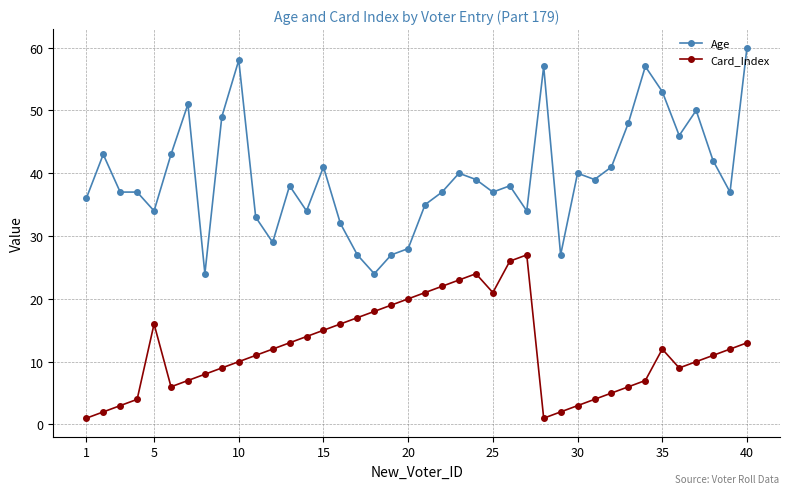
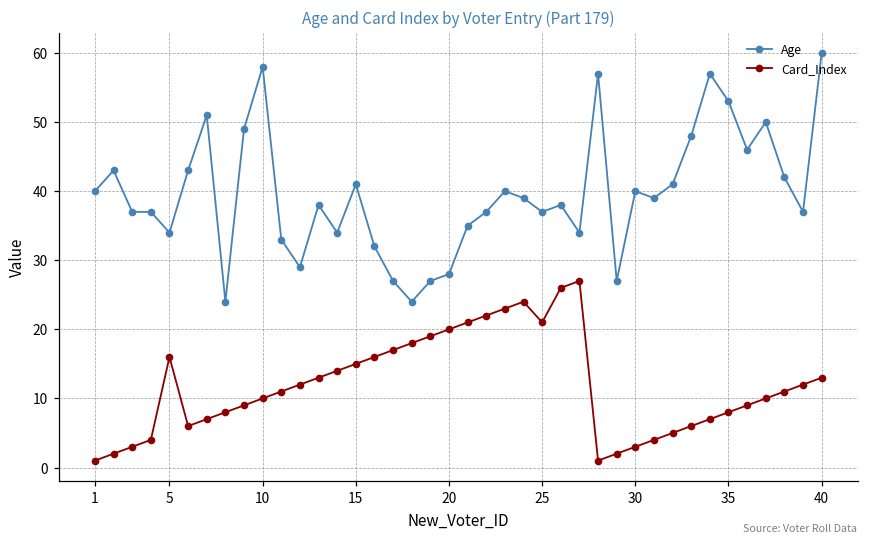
  {
    "Age": {
-     "1": 36,
+     "1": 40,
      "5": 34,
      "10": 58,
      "15": 41,
      "20": 28,
      "25": 37,
      "30": 40,
      "35": 53,
      "40": 60
    },
    "Card_Index": {
      "1": 1,
      "5": 16,
      "10": 10,
      "15": 15,
      "20": 20,
      "25": 21,
      "30": 3,
-     "35": 12,
+     "35": 8,
      "40": 13
    }
  }
